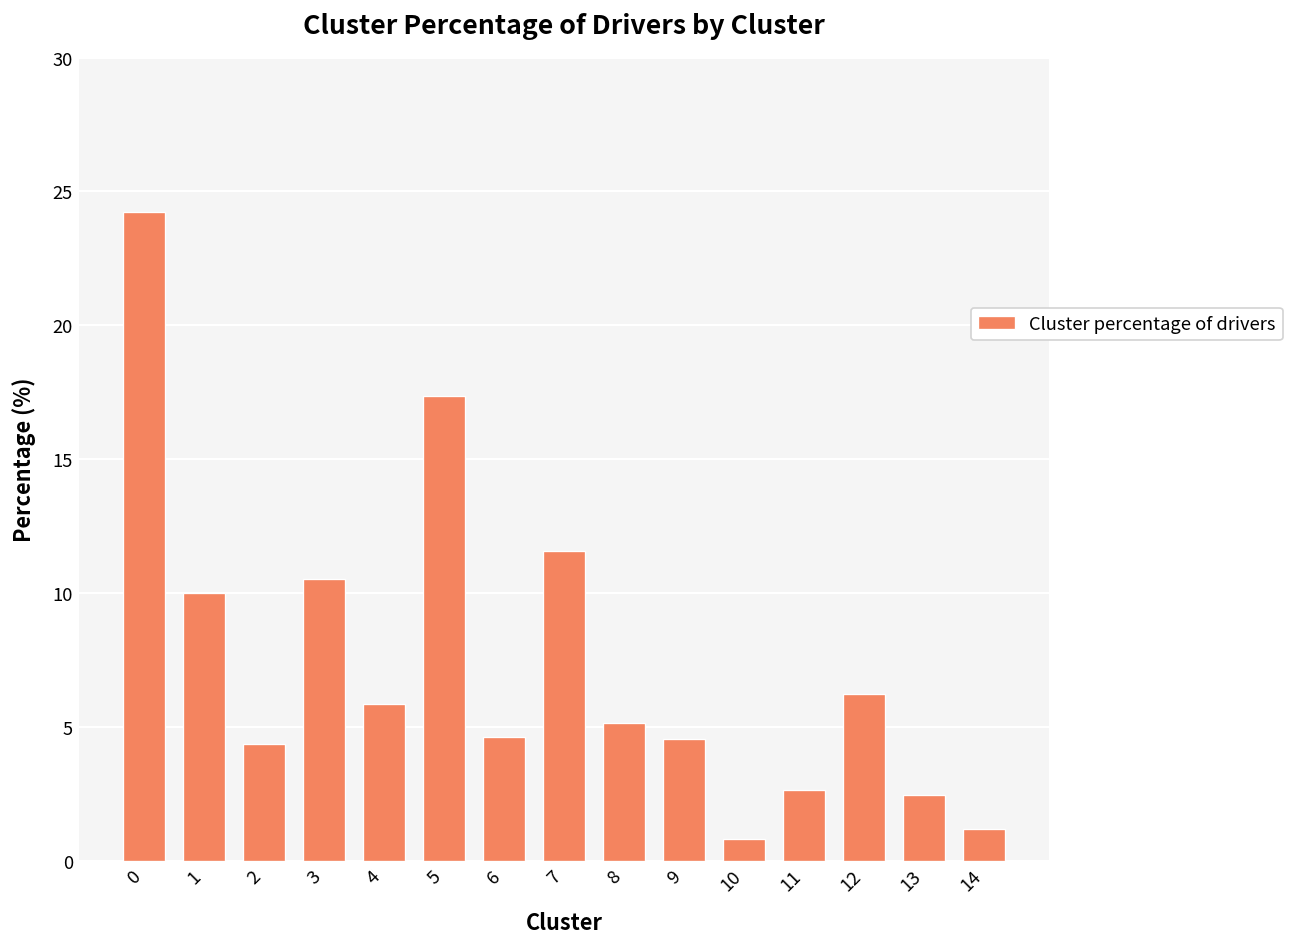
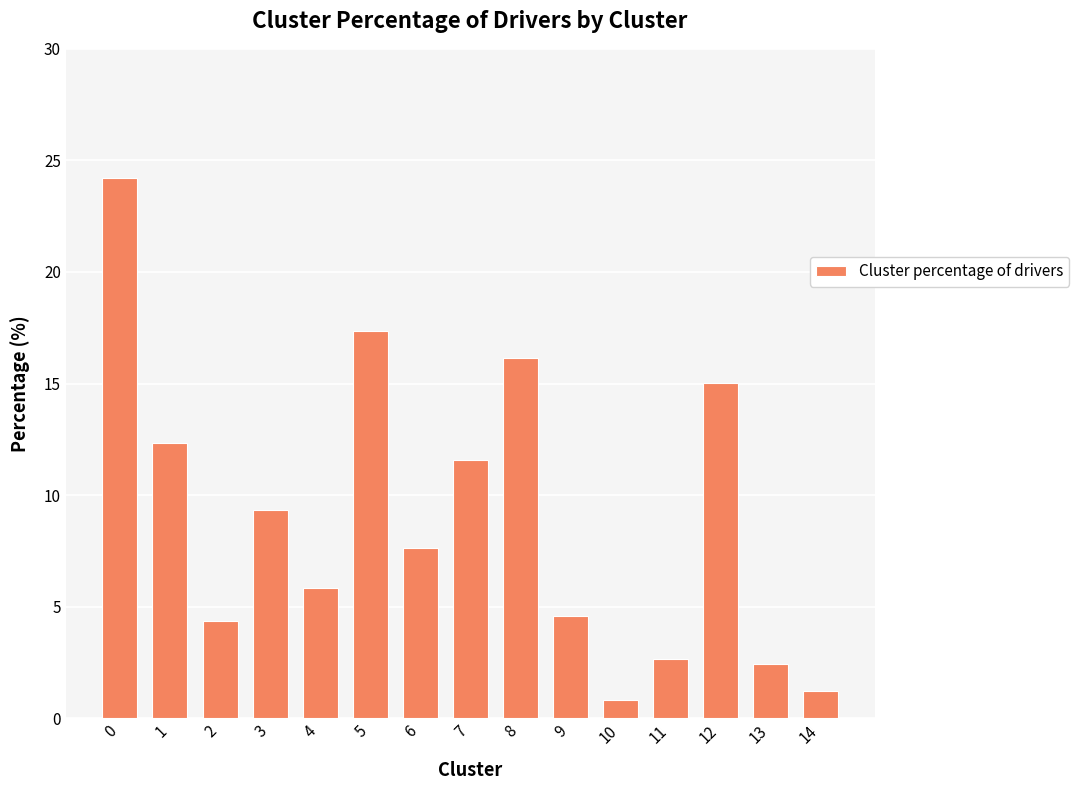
  {
    "0": 24.2,
-   "1": 10.0,
+   "1": 12.4,
    "2": 4.4,
-   "3": 10.5,
+   "3": 9.4,
    "4": 5.8,
    "5": 17.4,
-   "6": 4.6,
+   "6": 7.6,
    "7": 11.6,
-   "8": 5.1,
+   "8": 16.2,
    "9": 4.6,
    "10": 0.8,
    "11": 2.6,
-   "12": 6.2,
+   "12": 15.0,
    "13": 2.4,
    "14": 1.2
  }
